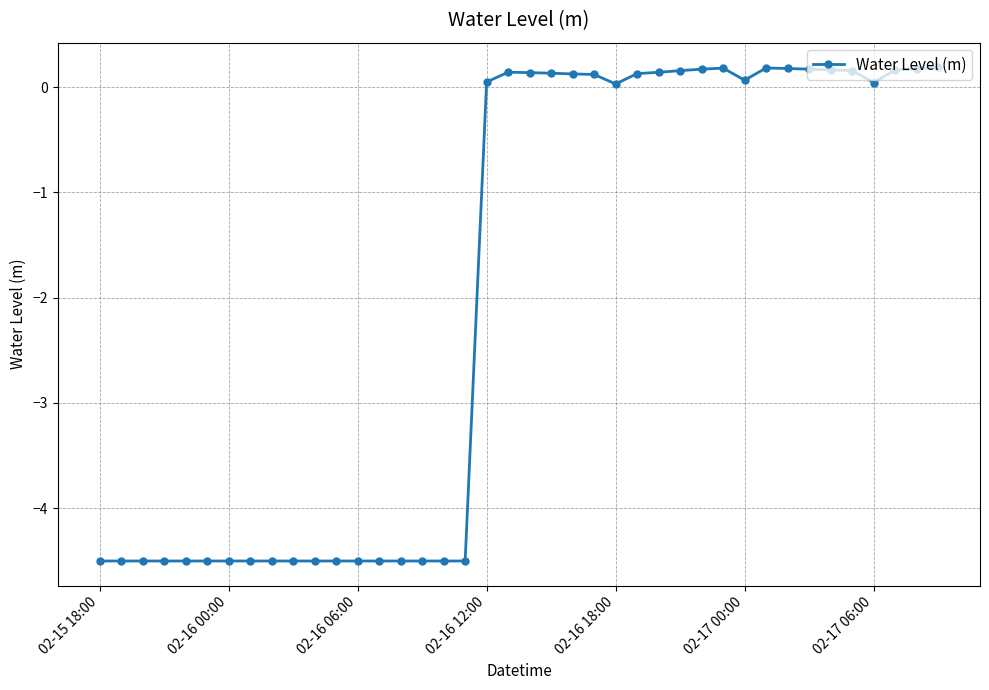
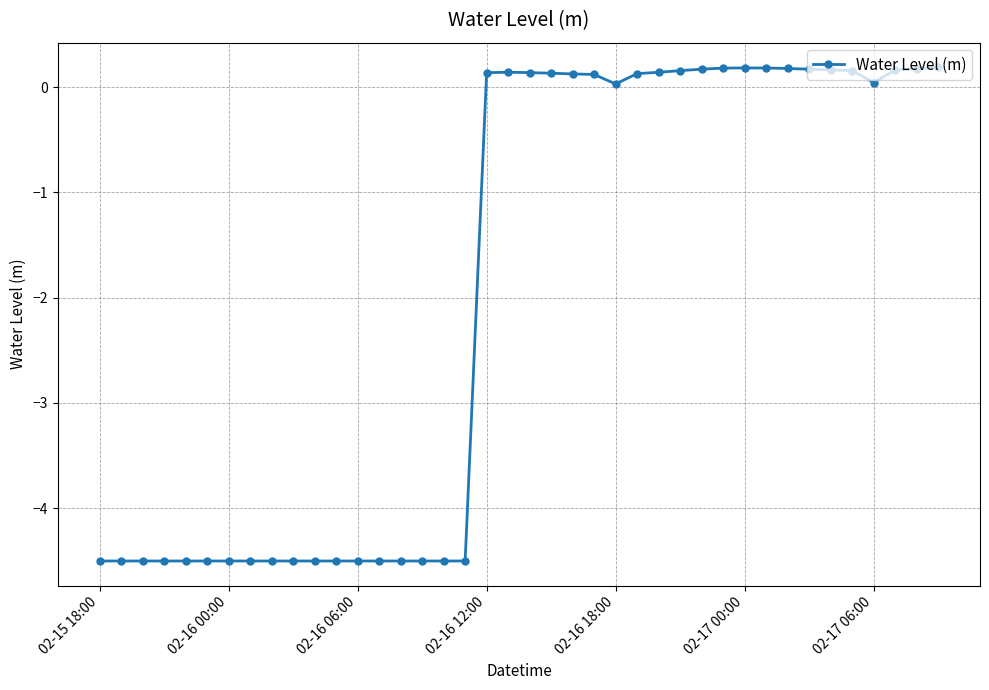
  {
    "02-15 18:00": -4.50,
    "02-16 00:00": -4.50,
    "02-16 06:00": -4.50,
-   "02-16 12:00": 0.05,
+   "02-16 12:00": 0.14,
    "02-16 18:00": 0.03,
-   "02-17 00:00": 0.07,
+   "02-17 00:00": 0.18,
    "02-17 06:00": 0.04
  }
